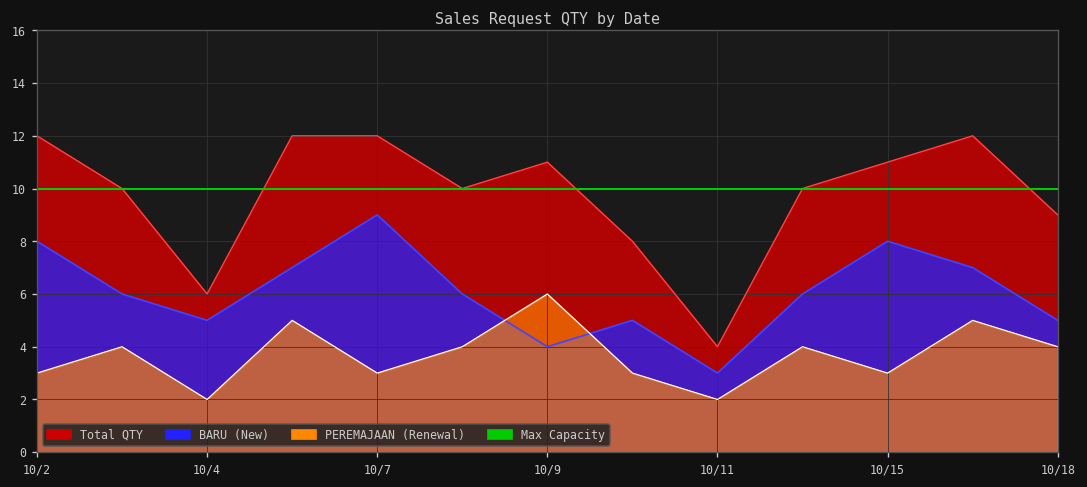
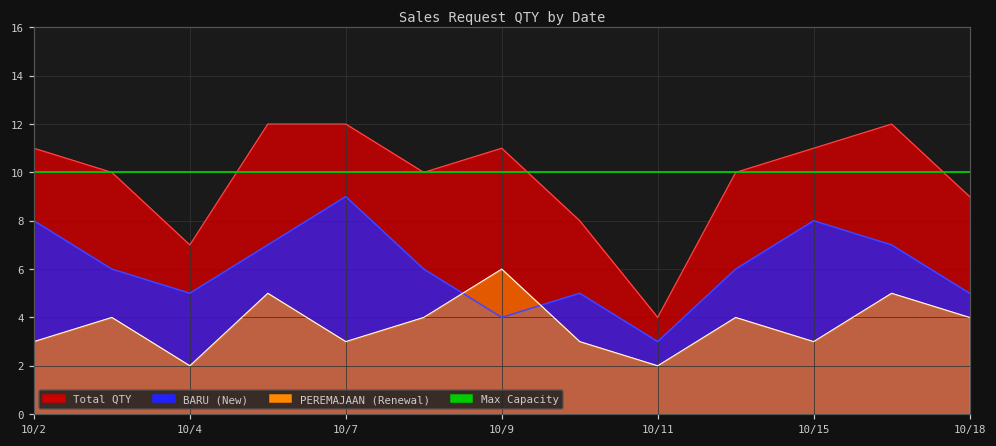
  {
    "Total QTY": {
-     "10/2": 12,
-     "10/4": 6,
+     "10/2": 11,
+     "10/4": 7,
      "10/7": 12,
      "10/9": 11,
      "10/11": 4,
      "10/15": 11,
      "10/18": 9
    }
  }
